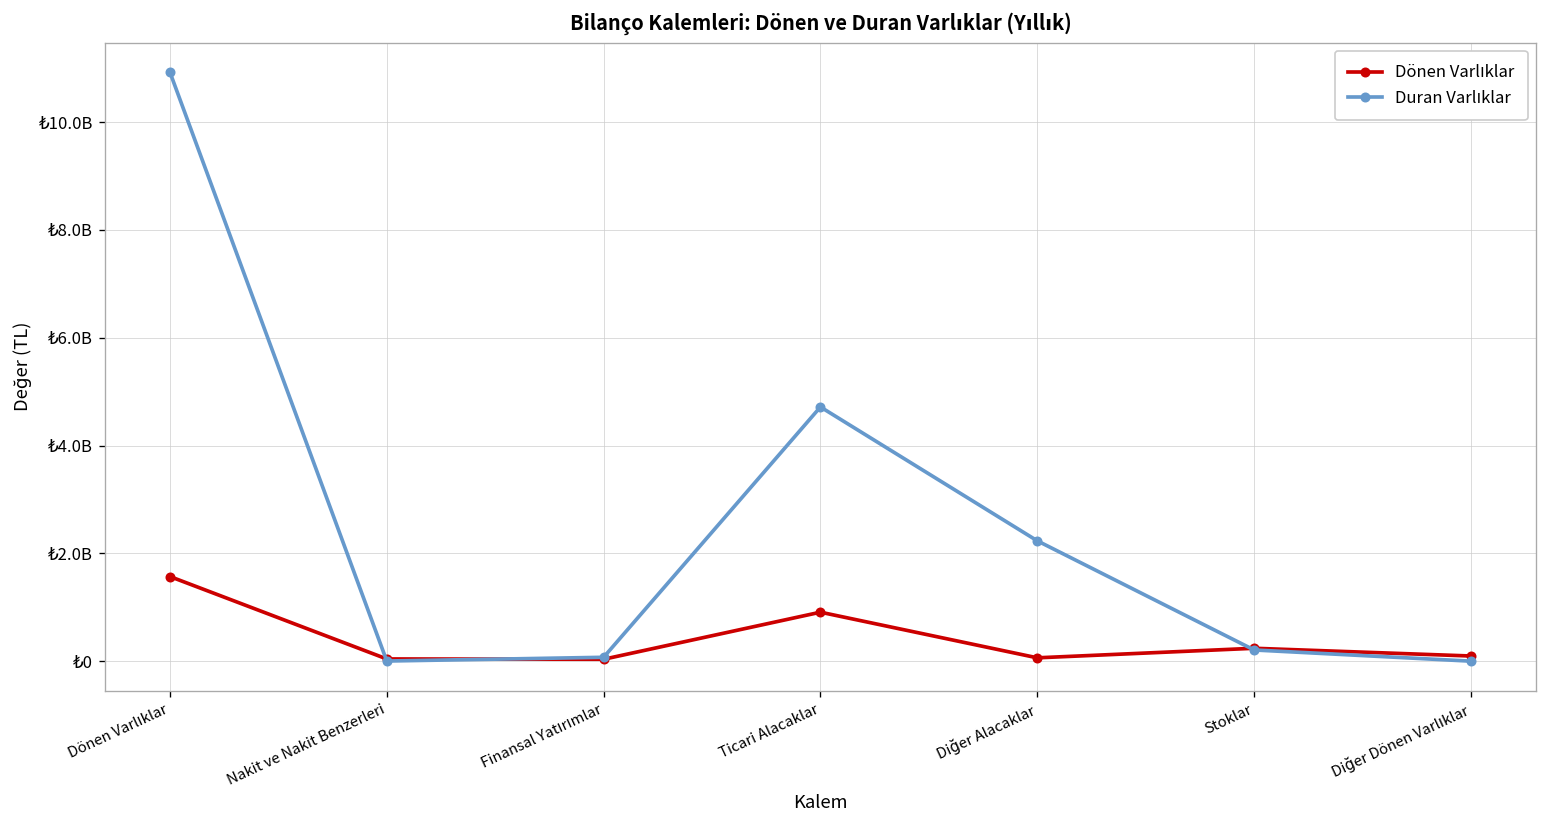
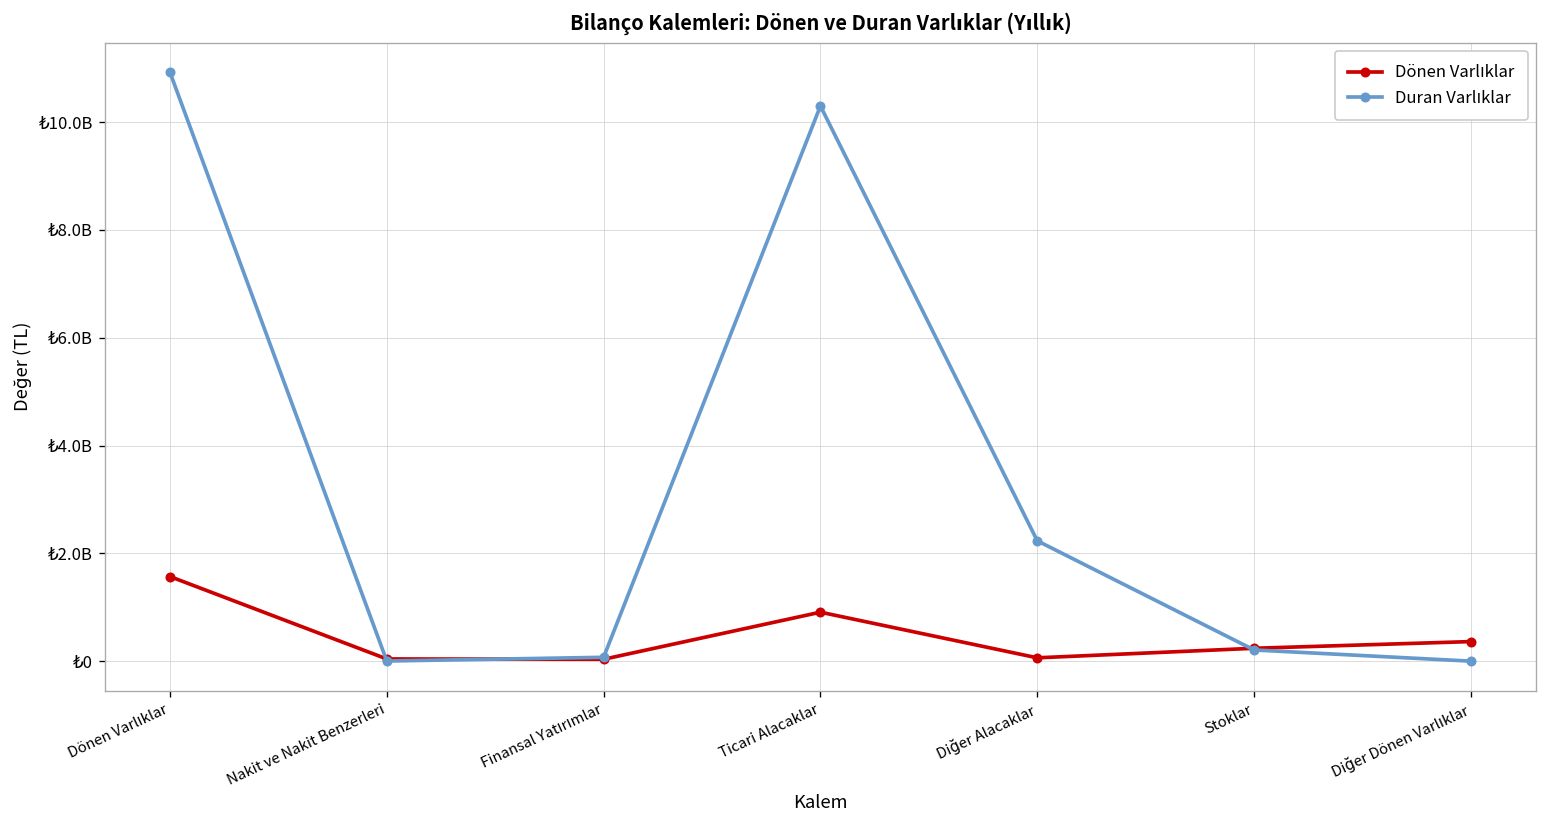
  {
    "Dönen Varlıklar": {
      "Dönen Varlıklar": "₺1600000000",
      "Ticari Alacaklar": "₺900000000",
      "Diğer Alacaklar": "₺100000000",
-     "Diğer Dönen Varlıklar": "₺100000000"
+     "Diğer Dönen Varlıklar": "₺400000000"
    },
    "Duran Varlıklar": {
      "Dönen Varlıklar": "₺10900000000",
-     "Ticari Alacaklar": "₺4700000000",
+     "Ticari Alacaklar": "₺10300000000",
      "Diğer Alacaklar": "₺2200000000",
      "Diğer Dönen Varlıklar": "₺0"
    }
  }
